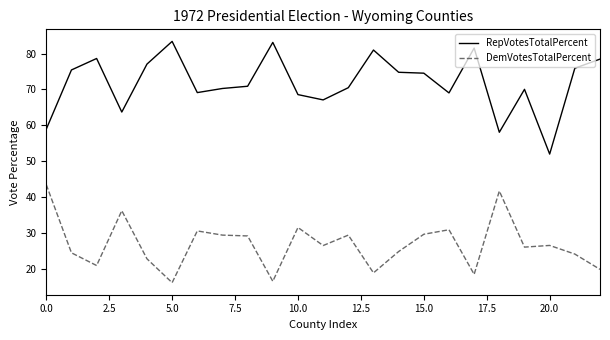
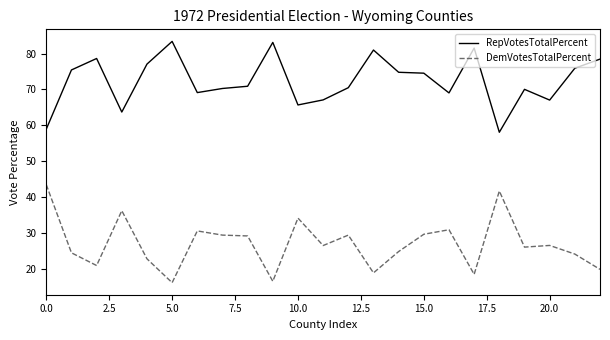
  {
    "RepVotesTotalPercent": {
      "0.0": 59,
      "5.0": 83,
-     "10.0": 69,
+     "10.0": 66,
      "15.0": 75,
-     "20.0": 52
+     "20.0": 67
    },
    "DemVotesTotalPercent": {
      "0.0": 43,
      "5.0": 16,
-     "10.0": 31,
+     "10.0": 34,
      "15.0": 30,
      "20.0": 26
    }
  }
